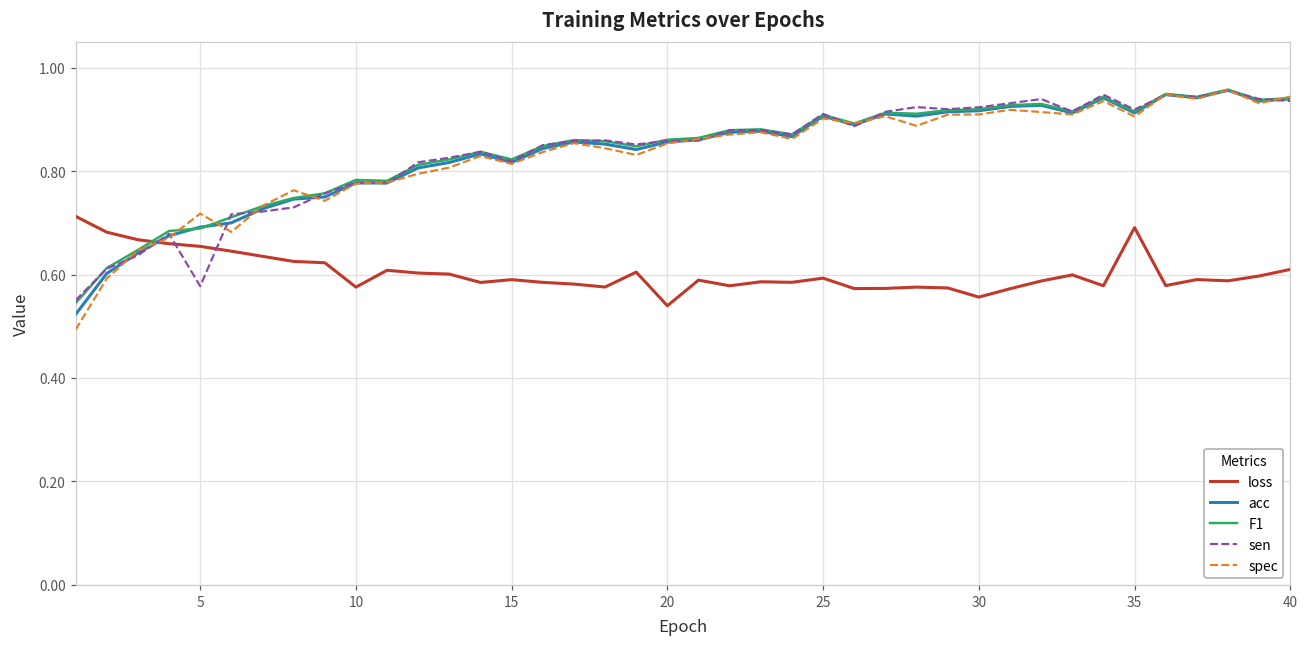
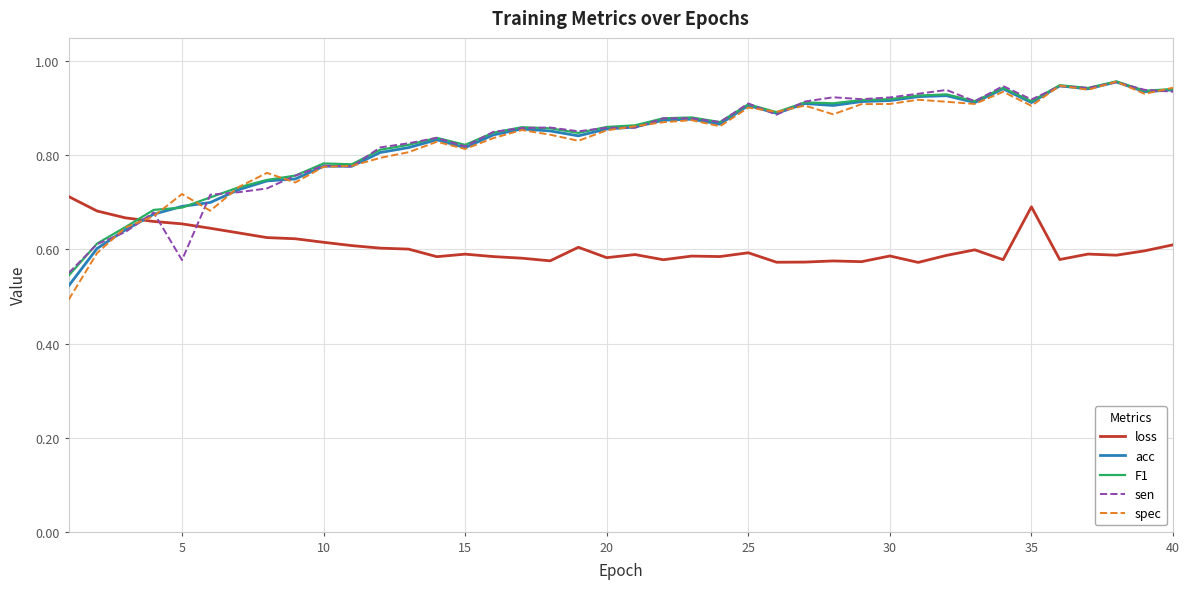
  {
    "loss": {
      "5": 0.65,
-     "10": 0.58,
+     "10": 0.62,
      "15": 0.59,
-     "20": 0.54,
+     "20": 0.58,
      "25": 0.59,
-     "30": 0.56,
+     "30": 0.59,
      "35": 0.69,
      "40": 0.61
    },
    "sen": {
      "5": 0.58
    },
    "spec": {
      "5": 0.72,
      "30": 0.91,
      "35": 0.91
    }
  }
